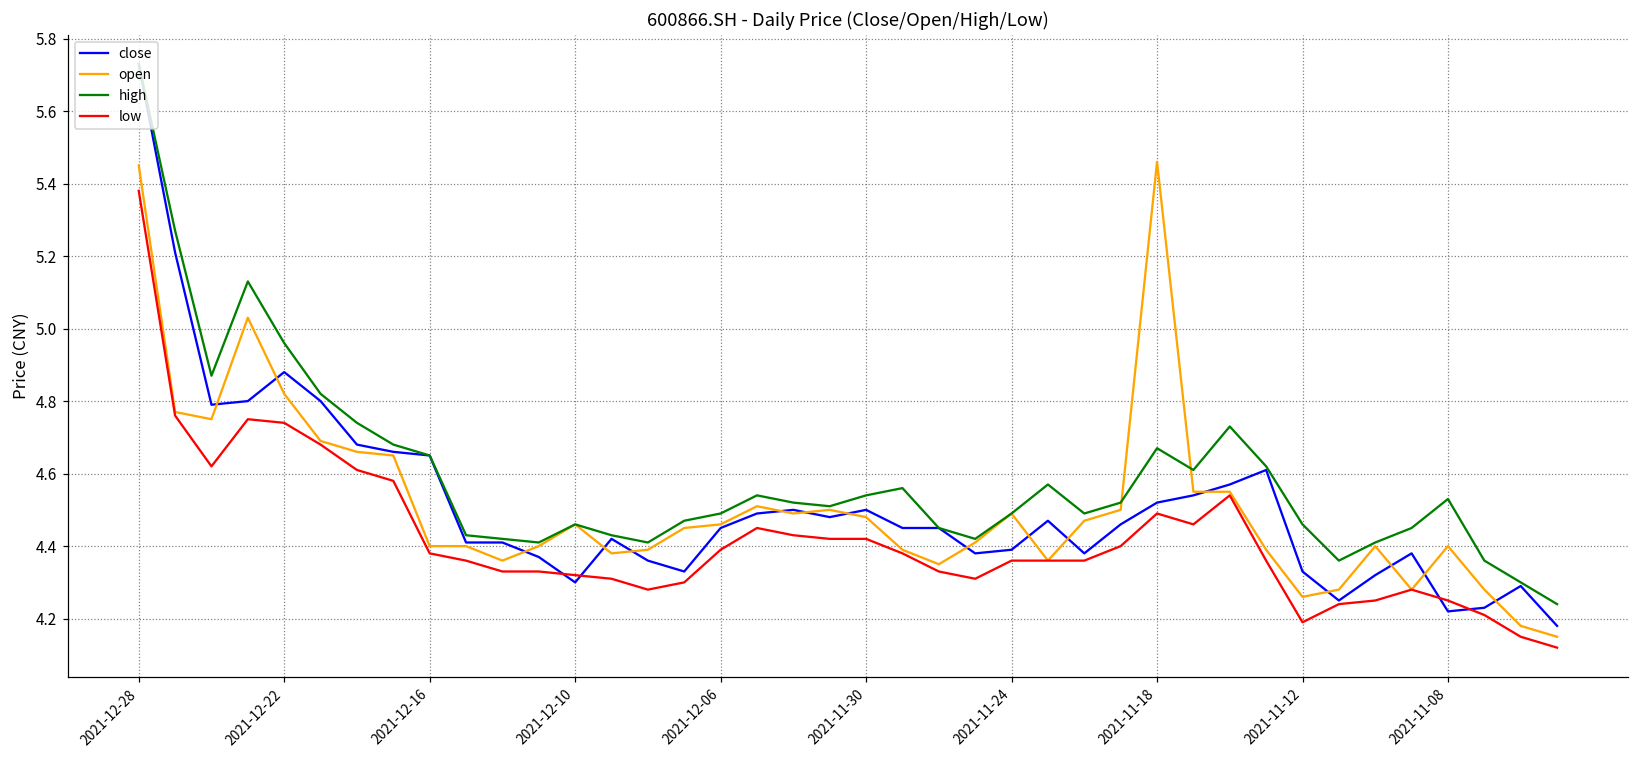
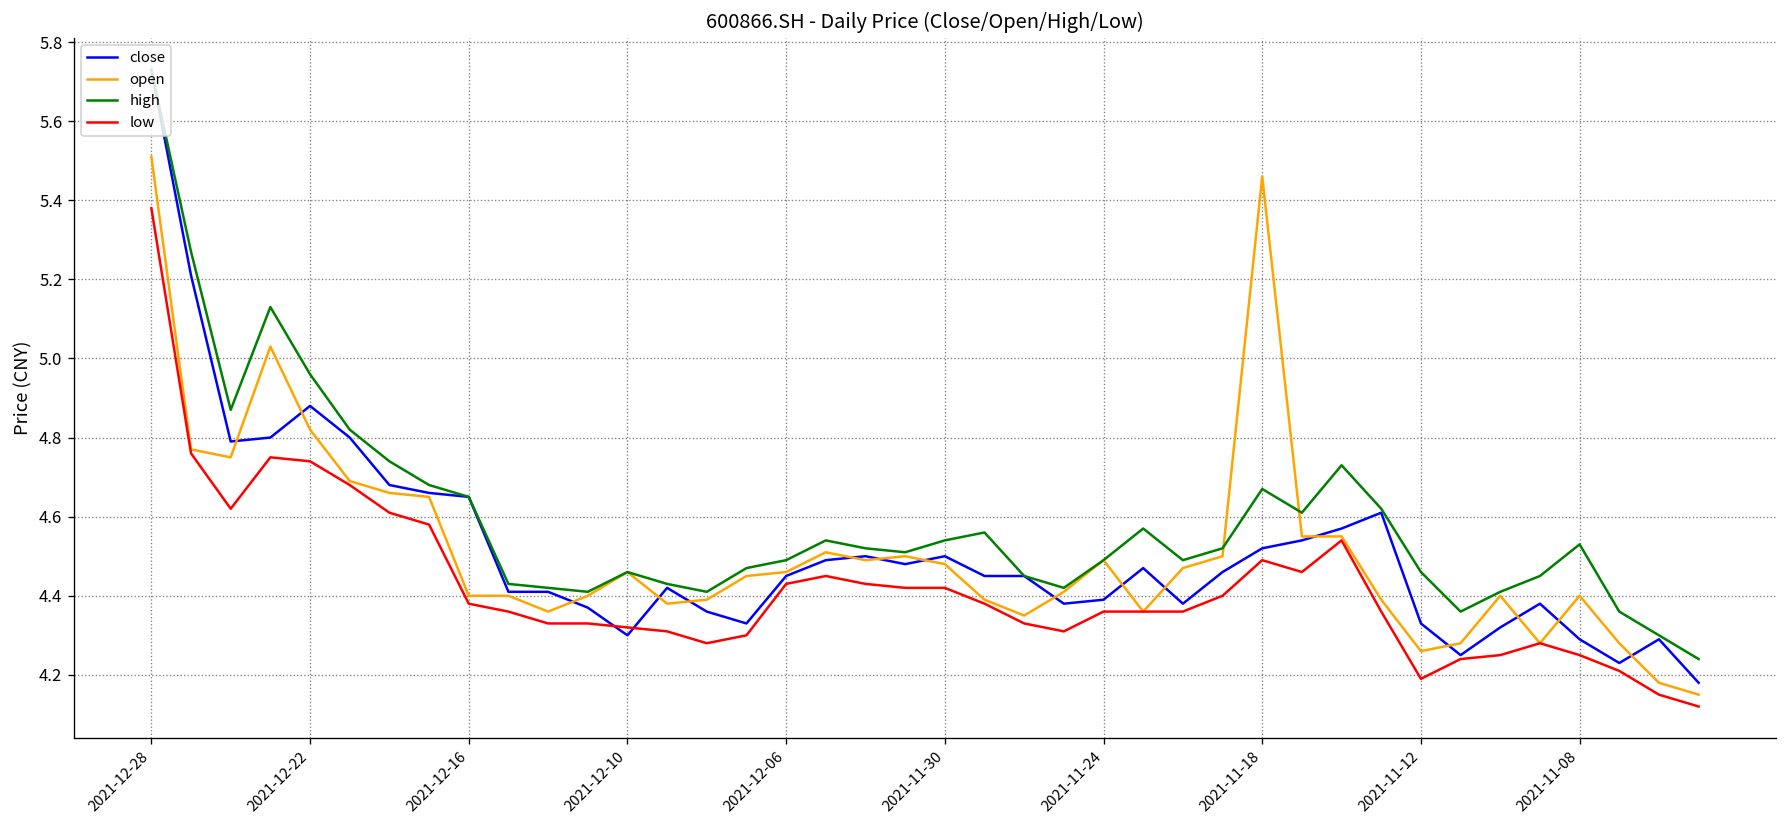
  {
    "close": {
      "2021-12-22": 4.88,
      "2021-12-10": 4.30,
      "2021-12-06": 4.45,
      "2021-11-30": 4.50,
      "2021-11-24": 4.39,
      "2021-11-18": 4.52,
      "2021-11-12": 4.33,
-     "2021-11-08": 4.22
+     "2021-11-08": 4.29
    },
    "open": {
-     "2021-12-28": 5.45,
+     "2021-12-28": 5.51,
      "2021-12-22": 4.82,
      "2021-12-16": 4.40,
      "2021-12-06": 4.46,
      "2021-11-30": 4.48,
      "2021-11-18": 5.46,
      "2021-11-12": 4.26,
      "2021-11-08": 4.40
    },
    "high": {
      "2021-12-22": 4.96,
      "2021-12-06": 4.49,
      "2021-11-30": 4.54,
      "2021-11-18": 4.67,
      "2021-11-12": 4.46,
      "2021-11-08": 4.53
    },
    "low": {
      "2021-12-28": 5.38,
      "2021-12-22": 4.74,
      "2021-12-16": 4.38,
      "2021-12-10": 4.32,
-     "2021-12-06": 4.39,
+     "2021-12-06": 4.43,
      "2021-11-30": 4.42,
      "2021-11-24": 4.36,
      "2021-11-18": 4.49,
      "2021-11-12": 4.19,
      "2021-11-08": 4.25
    }
  }
